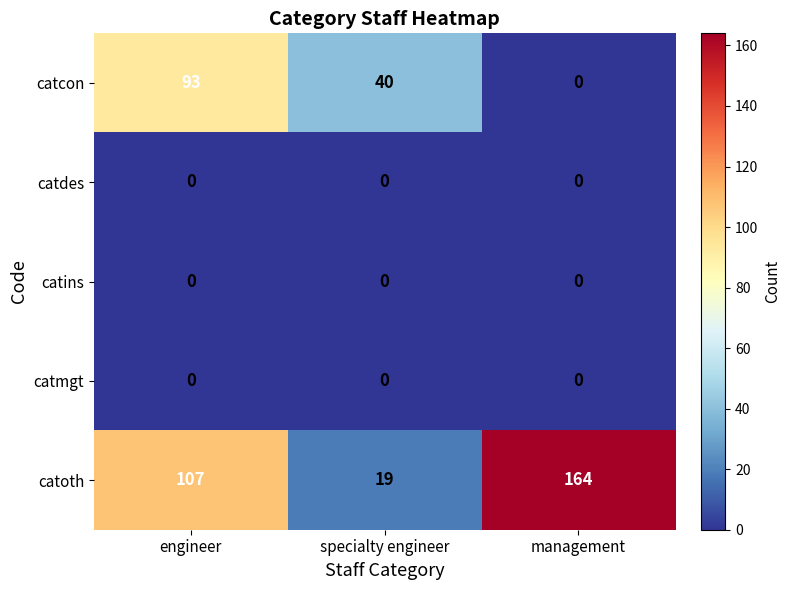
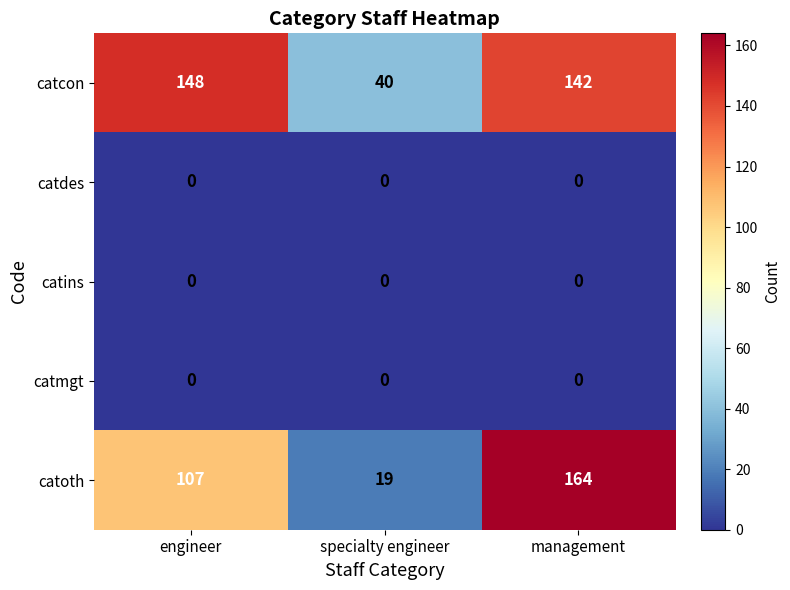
  {
    "catcon": {
-     "engineer": 93,
+     "engineer": 148,
      "specialty engineer": 40,
-     "management": 0
+     "management": 142
    },
    "catdes": {
      "engineer": 0,
      "specialty engineer": 0,
      "management": 0
    },
    "catins": {
      "engineer": 0,
      "specialty engineer": 0,
      "management": 0
    },
    "catmgt": {
      "engineer": 0,
      "specialty engineer": 0,
      "management": 0
    },
    "catoth": {
      "engineer": 107,
      "specialty engineer": 19,
      "management": 164
    }
  }
